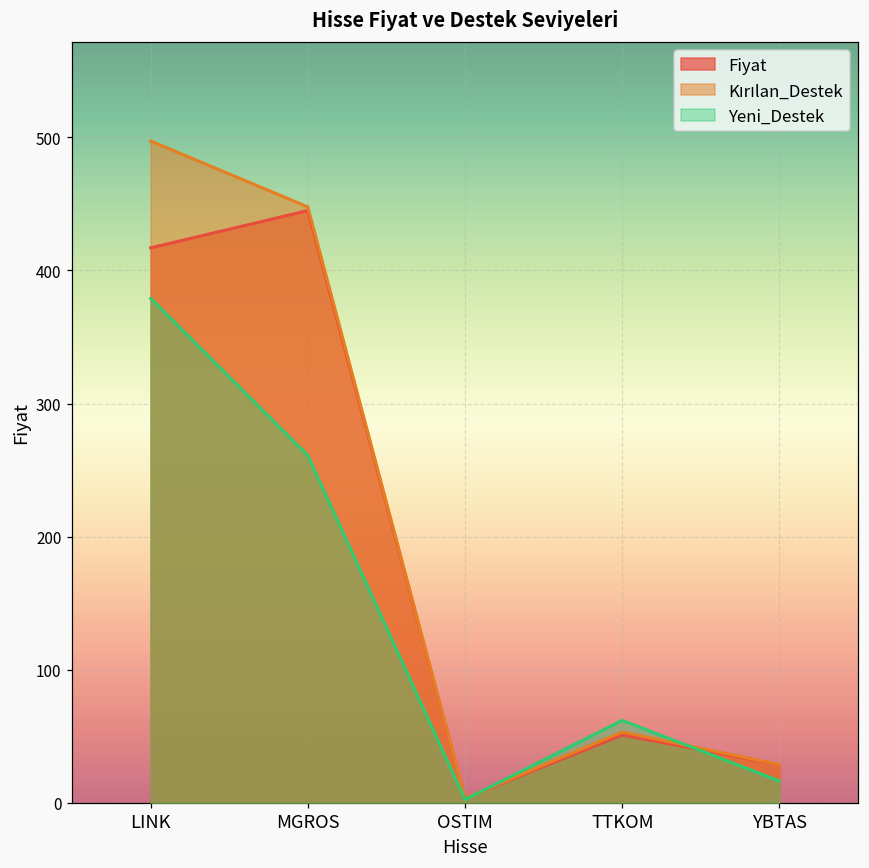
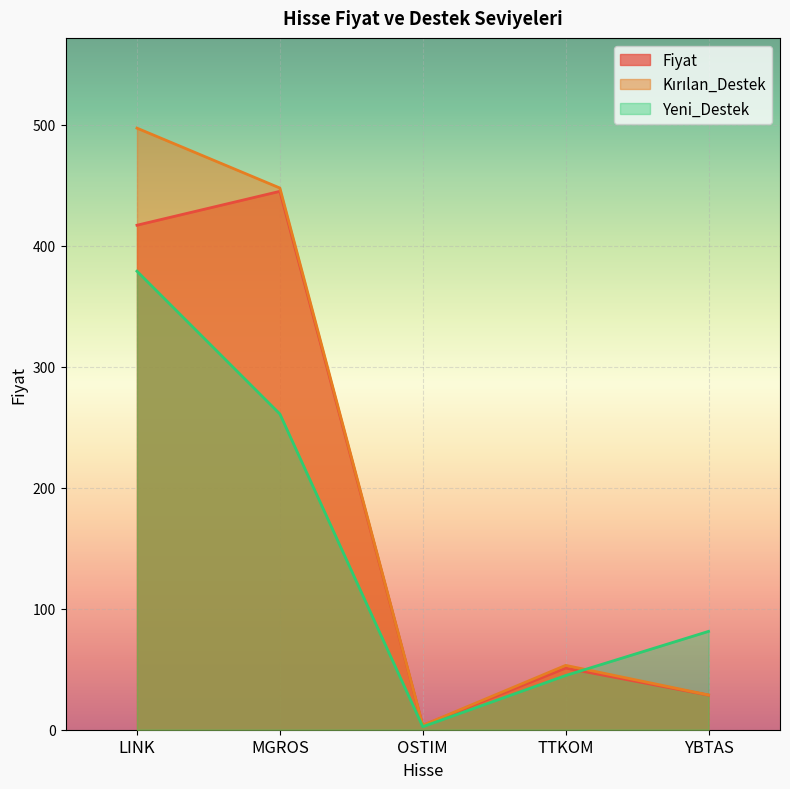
  {
    "Yeni_Destek": {
      "LINK": 379,
      "MGROS": 261,
-     "TTKOM": 62,
-     "YBTAS": 16
+     "TTKOM": 45,
+     "YBTAS": 81
    }
  }
